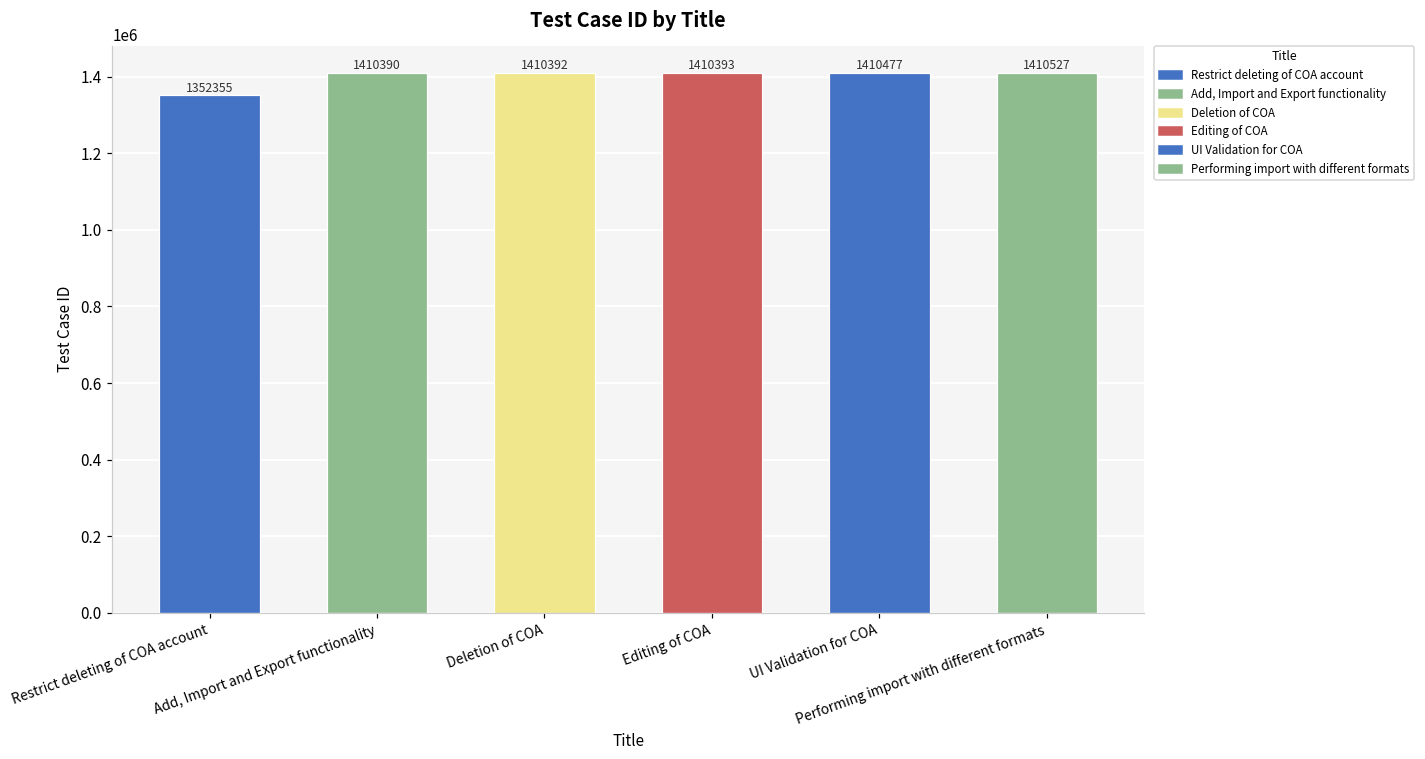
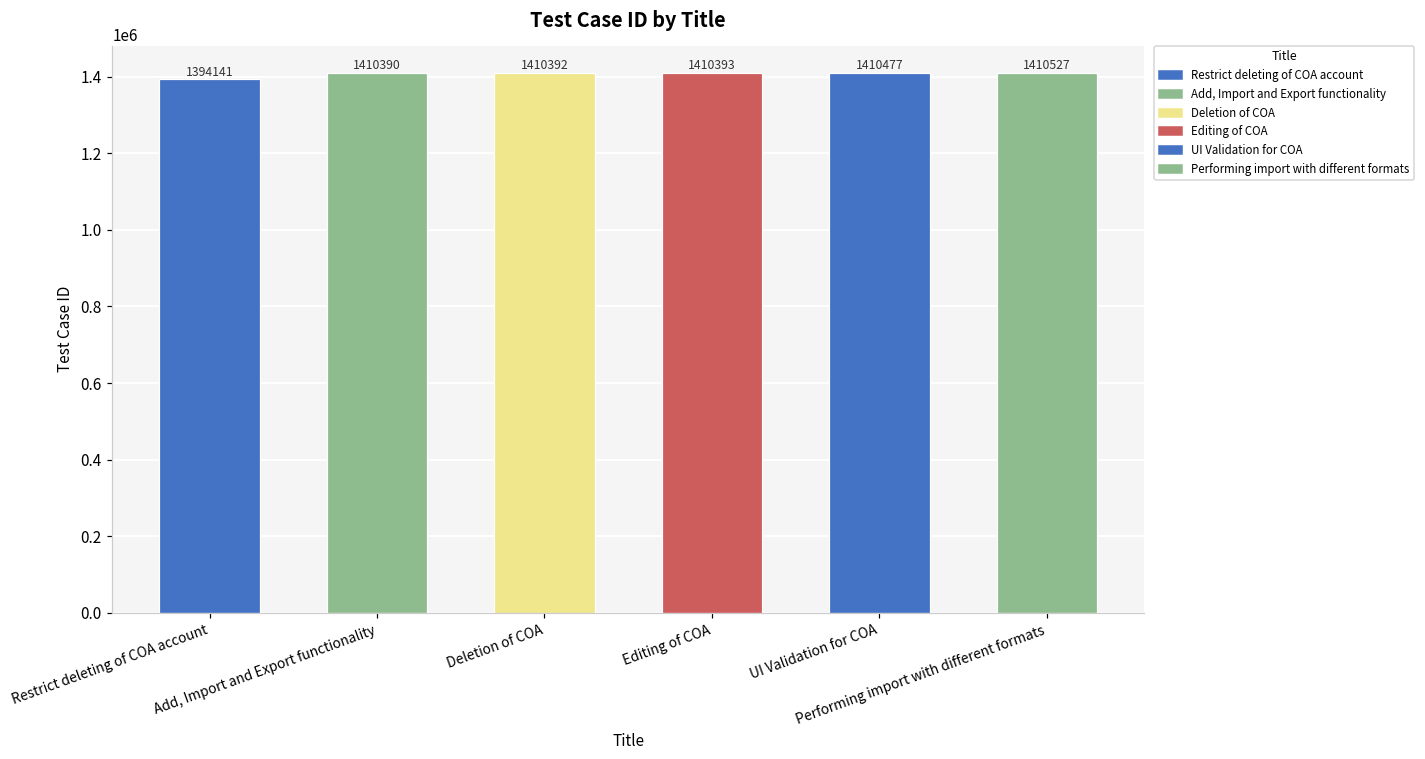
  {
-   "Restrict deleting of COA account": 1352355,
+   "Restrict deleting of COA account": 1394141,
    "Add, Import and Export functionality": 1410390,
    "Deletion of COA": 1410392,
    "Editing of COA": 1410393,
    "UI Validation for COA": 1410477,
    "Performing import with different formats": 1410527
  }
